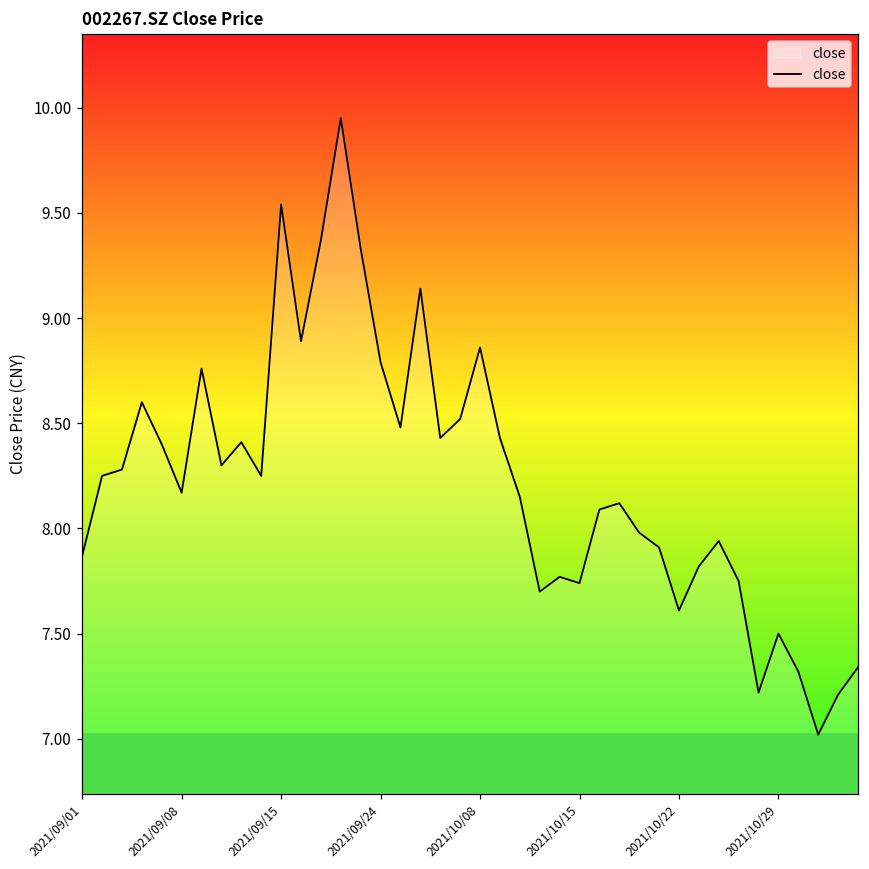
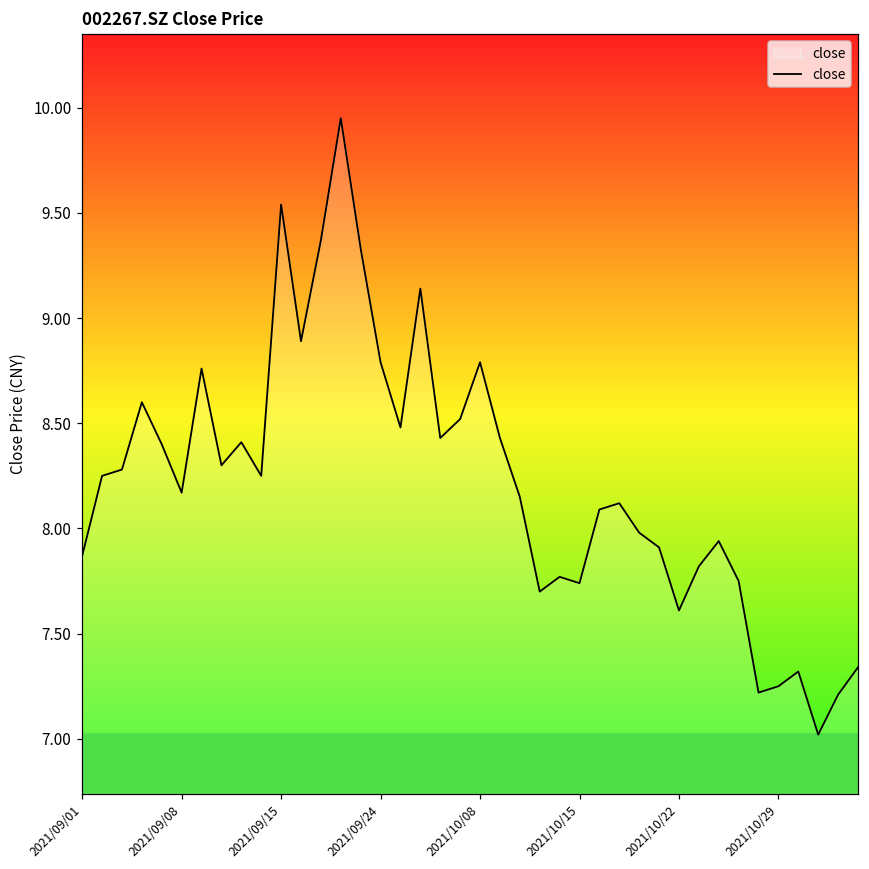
  {
    "2021/09/01": 7.87,
    "2021/09/08": 8.17,
    "2021/09/15": 9.54,
    "2021/09/24": 8.79,
-   "2021/10/08": 8.86,
+   "2021/10/08": 8.79,
    "2021/10/15": 7.74,
    "2021/10/22": 7.61,
-   "2021/10/29": 7.50
+   "2021/10/29": 7.25
  }
